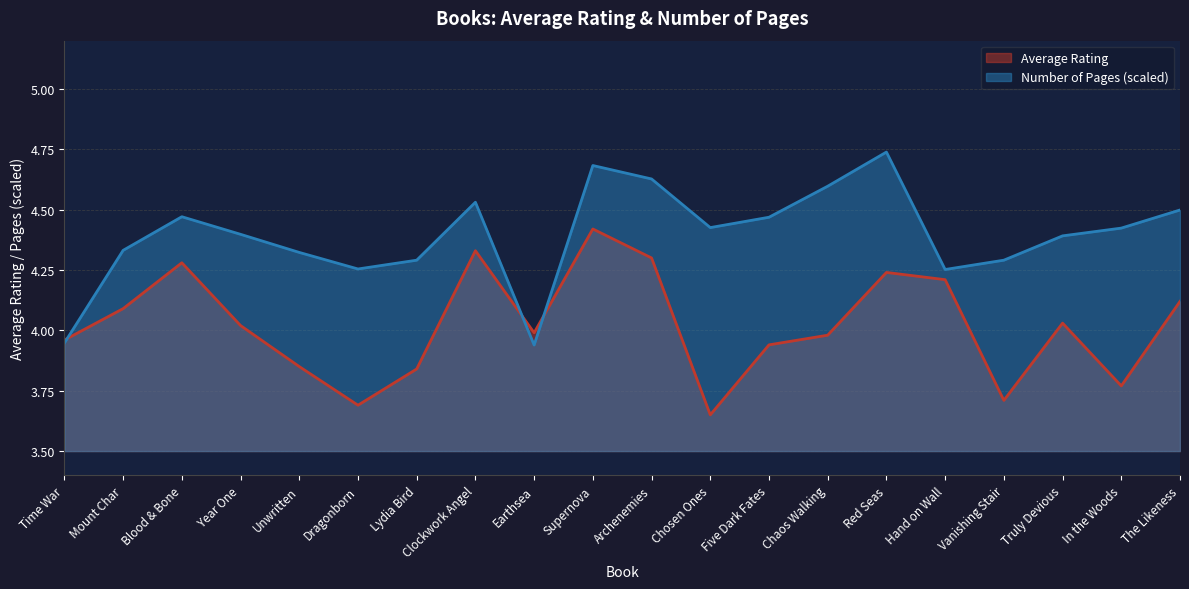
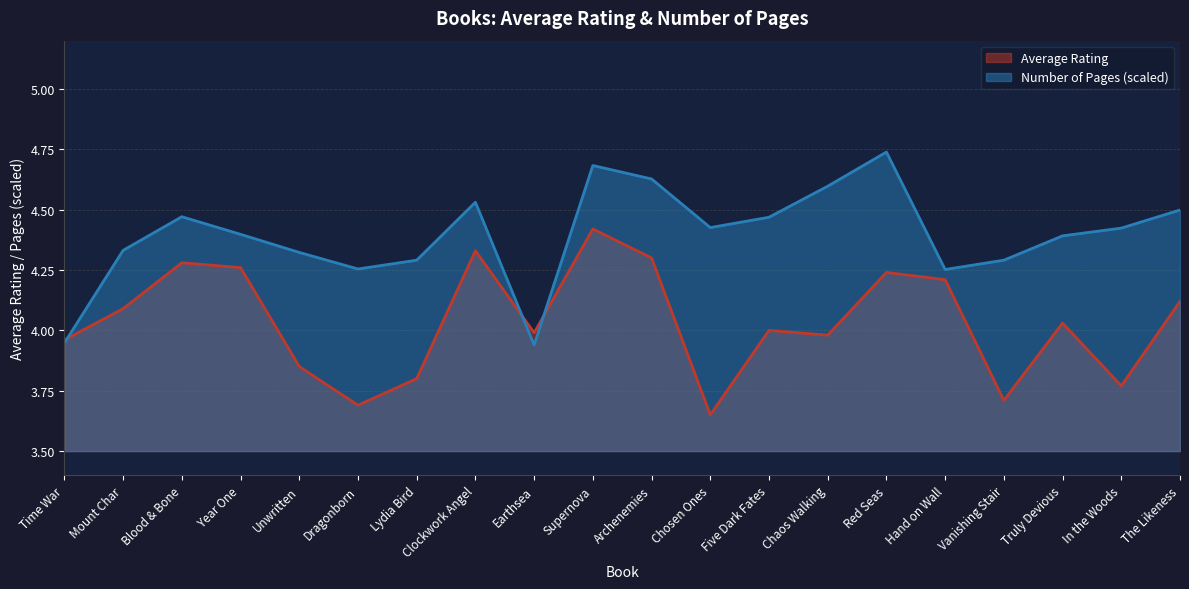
  {
    "Average Rating": {
      "Time War": 3.96,
      "Mount Char": 4.09,
      "Blood & Bone": 4.28,
-     "Year One": 4.02,
+     "Year One": 4.26,
      "Unwritten": 3.85,
      "Dragonborn": 3.69,
-     "Lydia Bird": 3.84,
+     "Lydia Bird": 3.80,
      "Clockwork Angel": 4.33,
      "Earthsea": 3.99,
      "Supernova": 4.42,
      "Archenemies": 4.30,
      "Chosen Ones": 3.65,
-     "Five Dark Fates": 3.94,
+     "Five Dark Fates": 4.00,
      "Chaos Walking": 3.98,
      "Red Seas": 4.24,
      "Hand on Wall": 4.21,
      "Vanishing Stair": 3.71,
      "Truly Devious": 4.03,
      "In the Woods": 3.77,
      "The Likeness": 4.12
    },
    "Number of Pages (scaled)": {
      "Time War": 3.95,
      "Mount Char": 4.33,
      "Blood & Bone": 4.47,
      "Year One": 4.40,
      "Unwritten": 4.32,
      "Dragonborn": 4.25,
      "Lydia Bird": 4.29,
      "Clockwork Angel": 4.53,
      "Earthsea": 3.94,
      "Supernova": 4.68,
      "Archenemies": 4.63,
      "Chosen Ones": 4.43,
      "Five Dark Fates": 4.47,
      "Chaos Walking": 4.60,
      "Red Seas": 4.74,
      "Hand on Wall": 4.25,
      "Vanishing Stair": 4.29,
      "Truly Devious": 4.39,
      "In the Woods": 4.42,
      "The Likeness": 4.50
    }
  }
